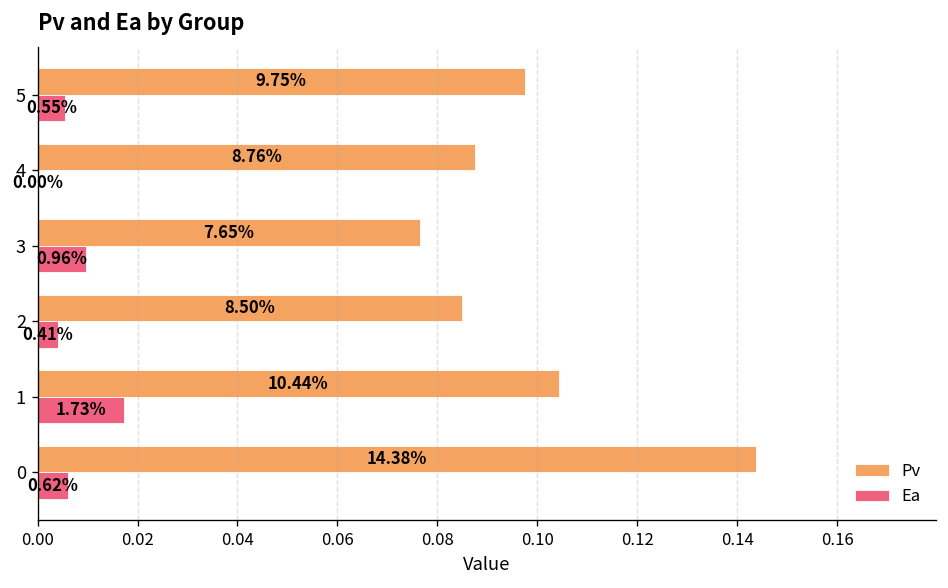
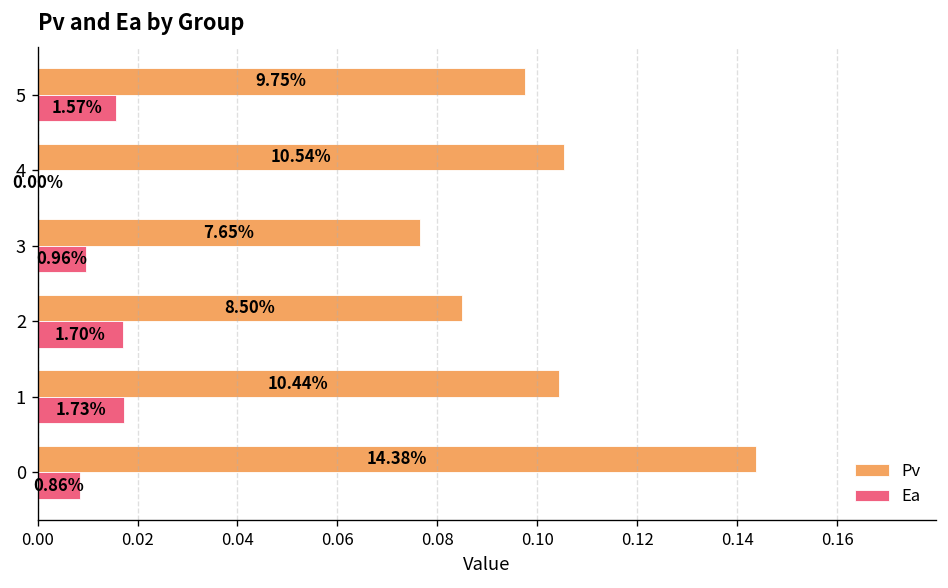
  {
    "Pv": {
      "5": "9.75%",
-     "4": "8.76%",
+     "4": "10.54%",
      "3": "7.65%",
      "2": "8.50%",
      "1": "10.44%",
      "0": "14.38%"
    },
    "Ea": {
-     "5": "0.55%",
+     "5": "1.57%",
      "4": "0.00%",
      "3": "0.96%",
-     "2": "0.41%",
+     "2": "1.70%",
      "1": "1.73%",
-     "0": "0.62%"
+     "0": "0.86%"
    }
  }
